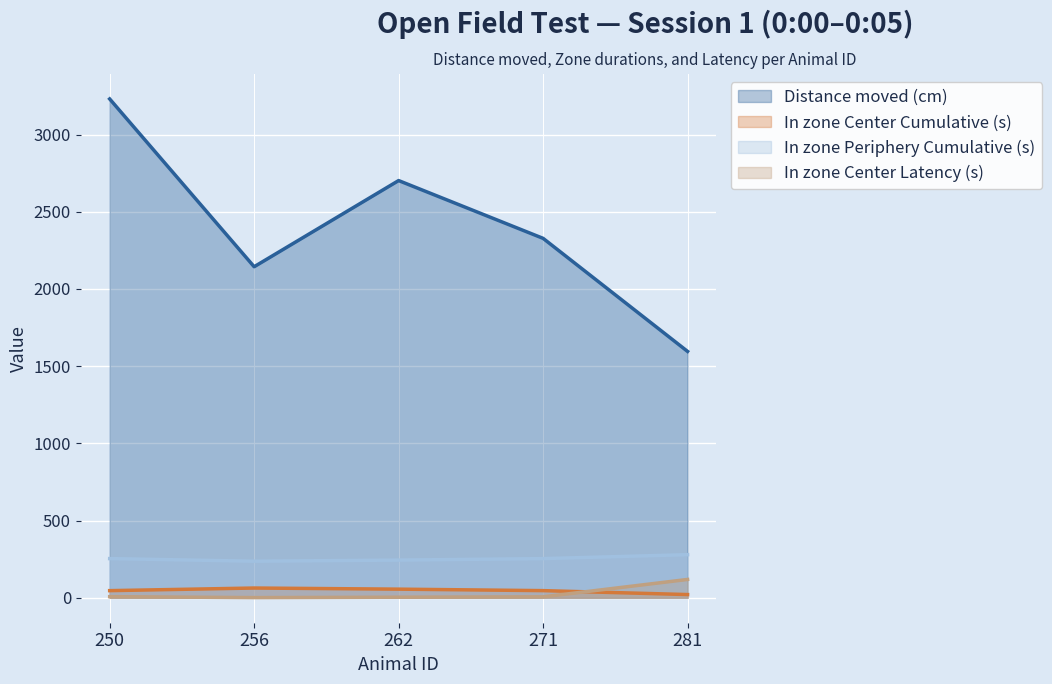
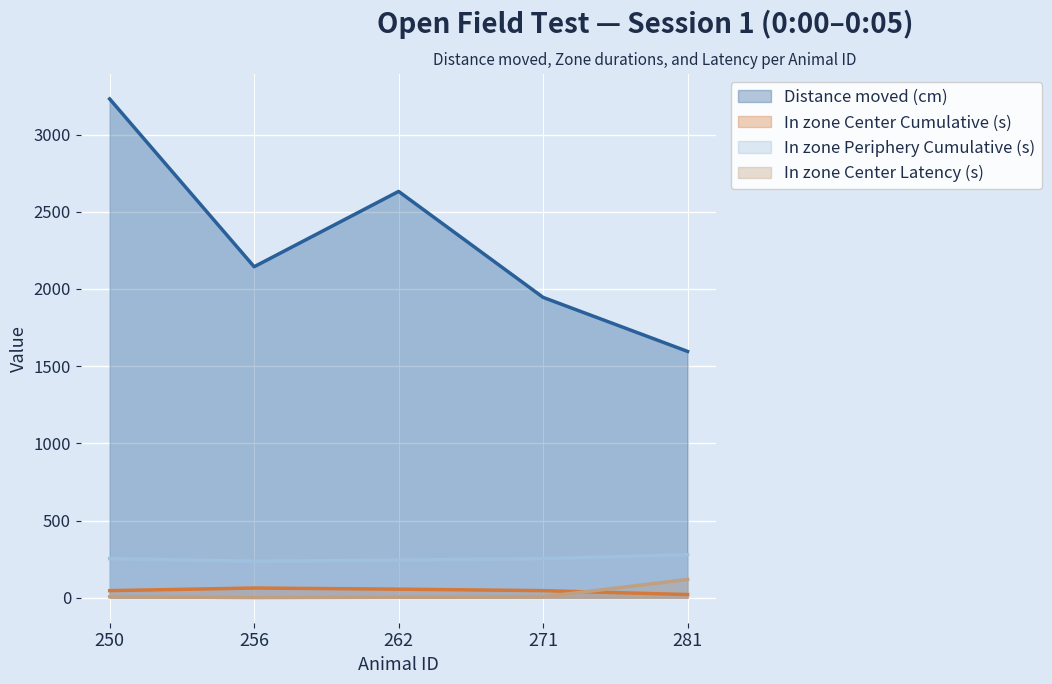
  {
    "Distance moved (cm)": {
      "250": 3230,
      "256": 2140,
-     "262": 2700,
-     "271": 2330,
+     "262": 2630,
+     "271": 1950,
      "281": 1600
    }
  }
